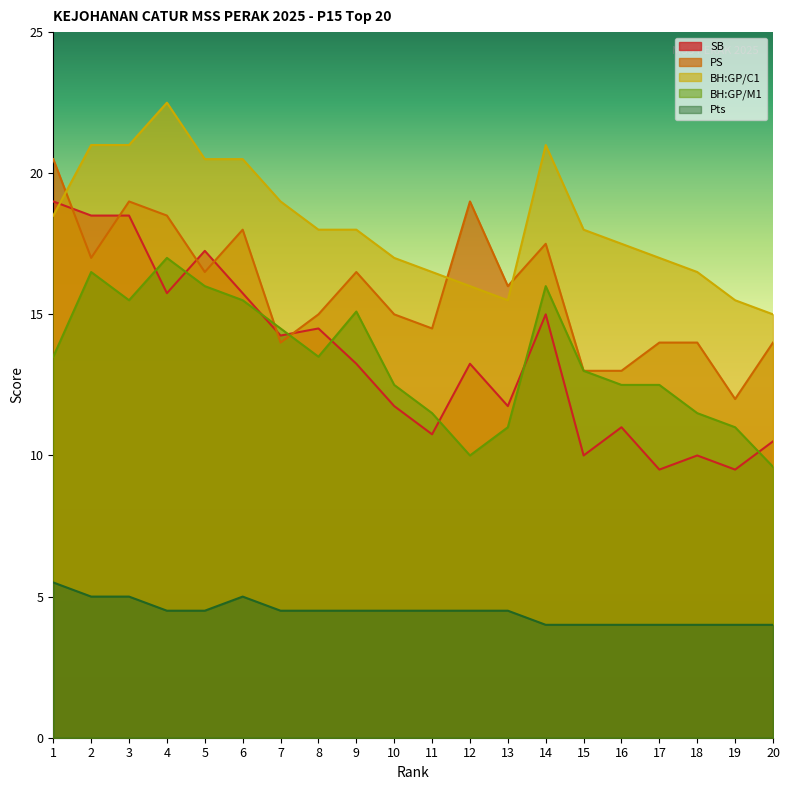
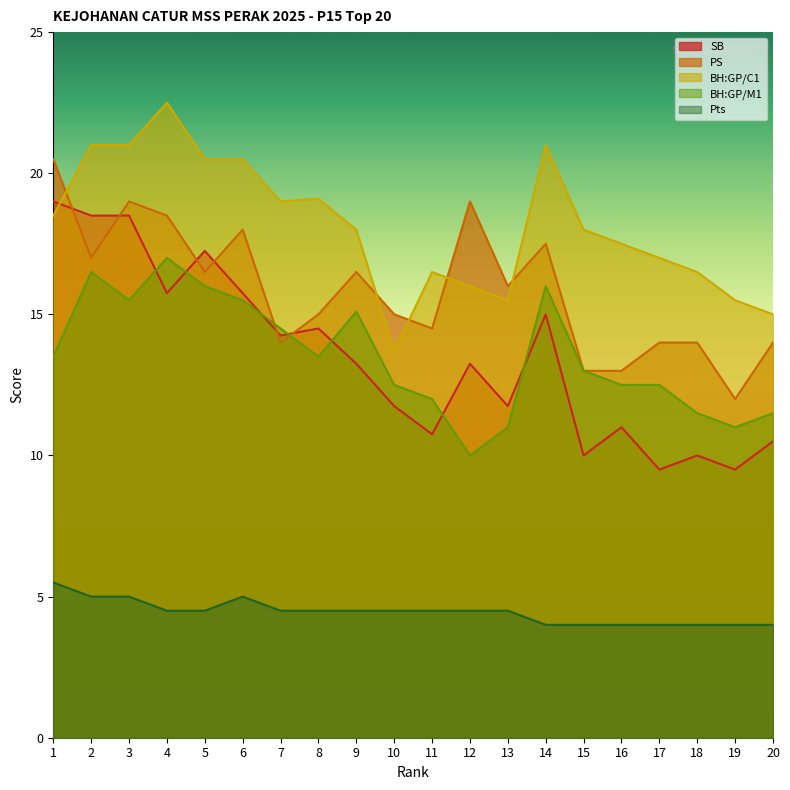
  {
    "SB": {
      "1": 19.0,
      "2": 18.5,
      "3": 18.5,
      "4": 15.8,
      "5": 17.3,
      "6": 15.8,
      "7": 14.3,
      "8": 14.5,
      "9": 13.3,
      "10": 11.8,
      "11": 10.8,
      "12": 13.3,
      "13": 11.8,
      "14": 15.0,
      "15": 10.0,
      "16": 11.0,
      "17": 9.5,
      "18": 10.0,
      "19": 9.5,
      "20": 10.5
    },
    "PS": {
      "1": 20.5,
      "2": 17.0,
      "3": 19.0,
      "4": 18.5,
      "5": 16.5,
      "6": 18.0,
      "7": 14.0,
      "8": 15.0,
      "9": 16.5,
      "10": 15.0,
      "11": 14.5,
      "12": 19.0,
      "13": 16.0,
      "14": 17.5,
      "16": 13.0,
      "17": 14.0,
      "18": 14.0,
      "19": 12.0,
      "20": 14.0
    },
    "BH:GP/C1": {
      "1": 18.5,
      "2": 21.0,
      "3": 21.0,
      "4": 22.5,
      "5": 20.5,
      "6": 20.5,
      "7": 19.0,
-     "8": 18.0,
+     "8": 19.1,
      "9": 18.0,
-     "10": 17.0,
+     "10": 13.7,
      "11": 16.5,
      "12": 16.0,
      "13": 15.5,
      "14": 21.0,
      "15": 18.0,
      "16": 17.5,
      "17": 17.0,
      "18": 16.5,
      "19": 15.5,
      "20": 15.0
    },
    "BH:GP/M1": {
      "1": 13.5,
      "2": 16.5,
      "3": 15.5,
      "4": 17.0,
      "5": 16.0,
      "6": 15.5,
      "7": 14.5,
      "8": 13.5,
      "9": 15.1,
      "10": 12.5,
-     "11": 11.5,
+     "11": 12.0,
      "12": 10.0,
      "13": 11.0,
      "14": 16.0,
      "16": 12.5,
      "17": 12.5,
      "18": 11.5,
      "19": 11.0,
-     "20": 9.6
+     "20": 11.5
    },
    "Pts": {
      "1": 5.5,
      "2": 5.0,
      "3": 5.0,
      "4": 4.5,
      "5": 4.5,
      "6": 5.0,
      "7": 4.5,
      "8": 4.5,
      "9": 4.5,
      "10": 4.5,
      "11": 4.5,
      "12": 4.5,
      "13": 4.5,
      "14": 4.0,
      "15": 4.0,
      "16": 4.0,
      "17": 4.0,
      "18": 4.0,
      "19": 4.0,
      "20": 4.0
    }
  }
